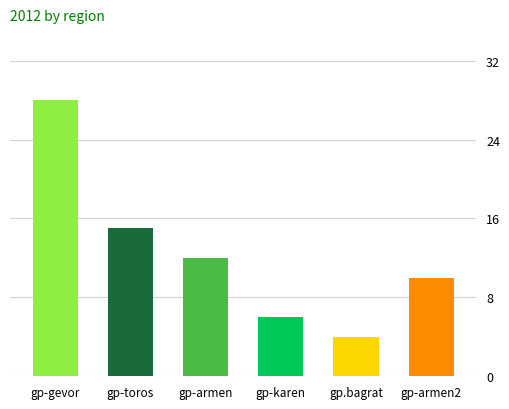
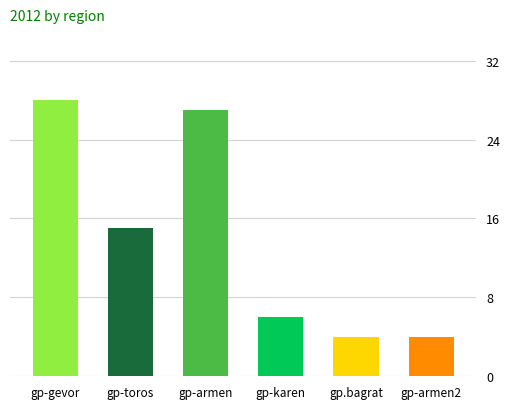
  {
    "gp-gevor": 28,
    "gp-toros": 15,
-   "gp-armen": 12,
+   "gp-armen": 27,
    "gp-karen": 6,
    "gp.bagrat": 4,
-   "gp-armen2": 10
+   "gp-armen2": 4
  }
